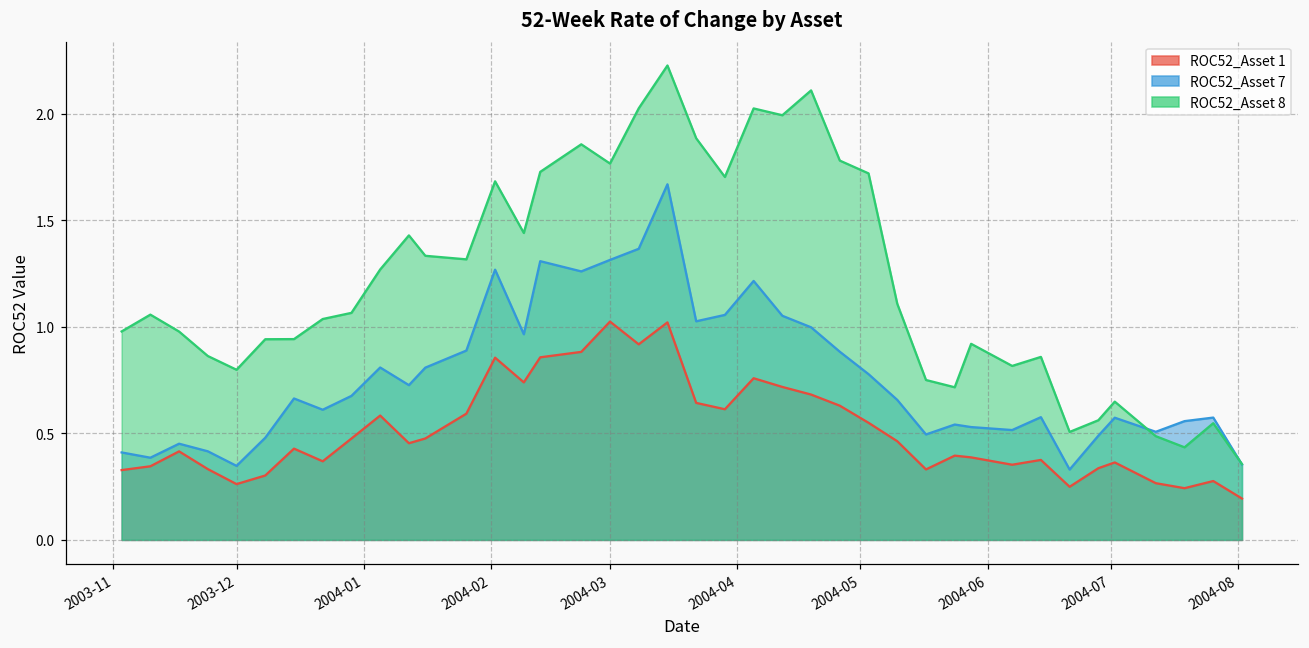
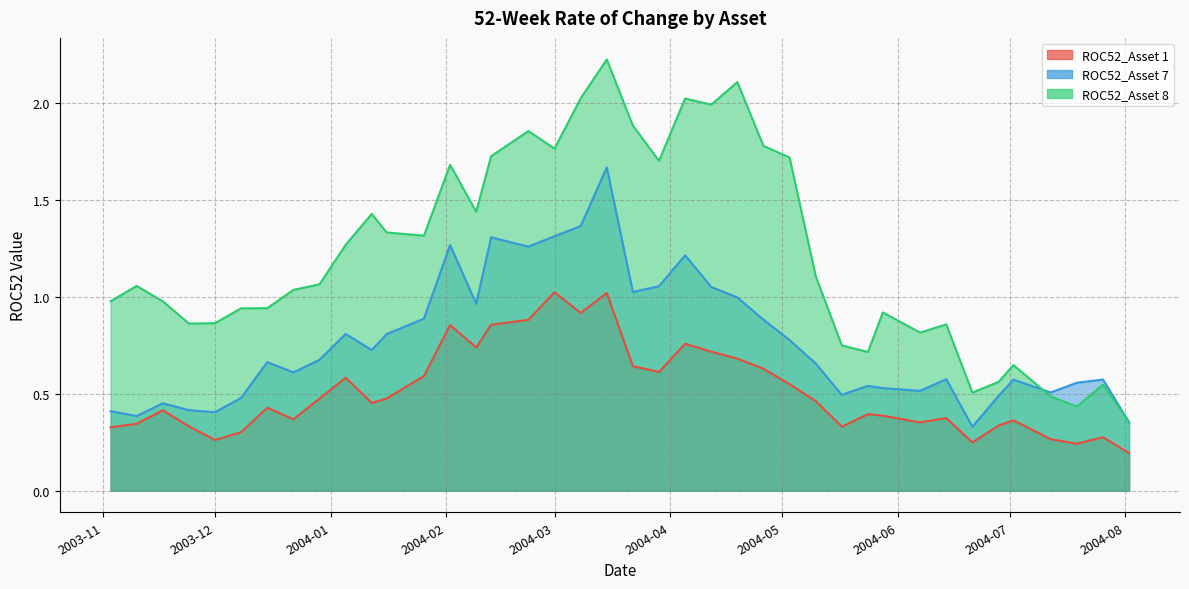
  {
    "ROC52_Asset 1": {
      "2003-12": 0.26,
      "2004-03": 1.02
    },
    "ROC52_Asset 7": {
-     "2003-12": 0.35,
+     "2003-12": 0.41,
      "2004-03": 1.31
    },
    "ROC52_Asset 8": {
-     "2003-12": 0.80,
+     "2003-12": 0.87,
      "2004-03": 1.77
    }
  }
